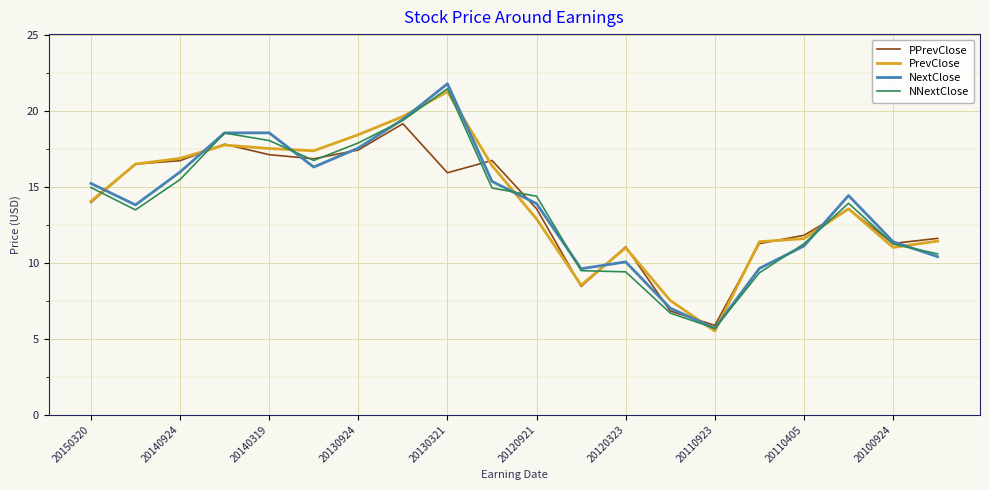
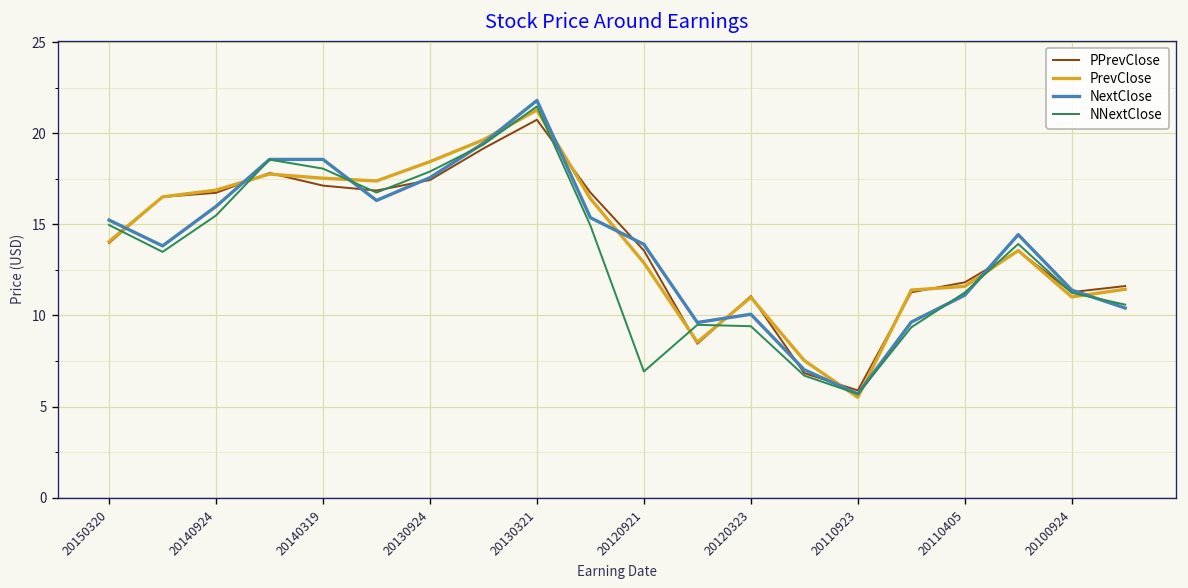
  {
    "PPrevClose": {
      "20140319": 17.1,
-     "20130321": 15.9,
+     "20130321": 20.7,
      "20120921": 13.6,
      "20110923": 5.9,
      "20110405": 11.8
    },
    "PrevClose": {
      "20140319": 17.5,
      "20130924": 18.4,
      "20130321": 21.3,
      "20120921": 12.9,
      "20110923": 5.5,
      "20110405": 11.6,
      "20100924": 11.0
    },
    "NextClose": {
      "20150320": 15.2,
      "20140924": 16.0,
      "20140319": 18.6,
      "20130321": 21.8,
      "20120921": 13.9,
      "20120323": 10.1
    },
    "NNextClose": {
      "20150320": 15.0,
      "20140924": 15.5,
      "20140319": 18.1,
      "20130924": 17.9,
      "20130321": 21.5,
-     "20120921": 14.4,
+     "20120921": 6.9,
      "20120323": 9.4
    }
  }
